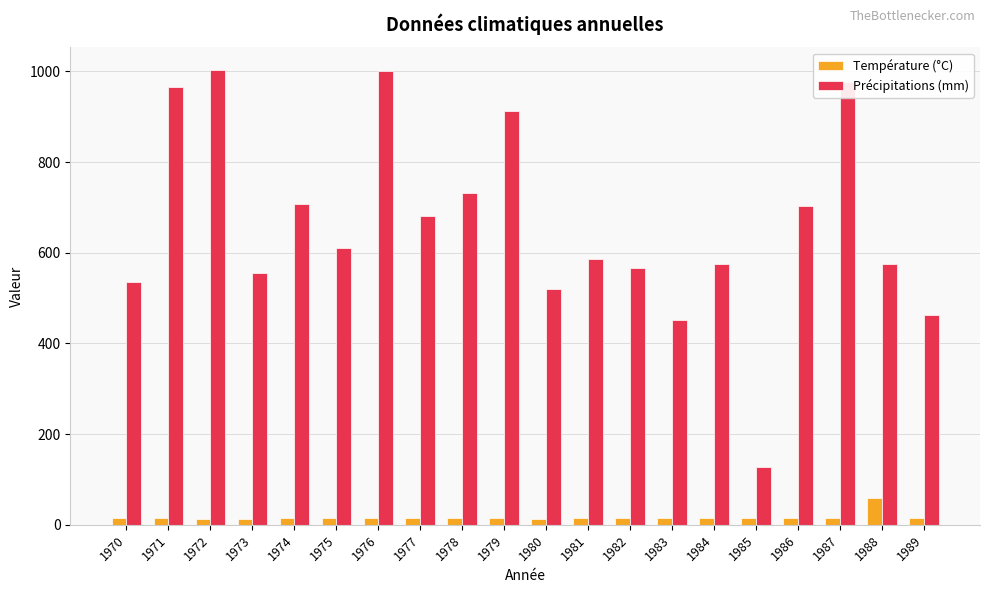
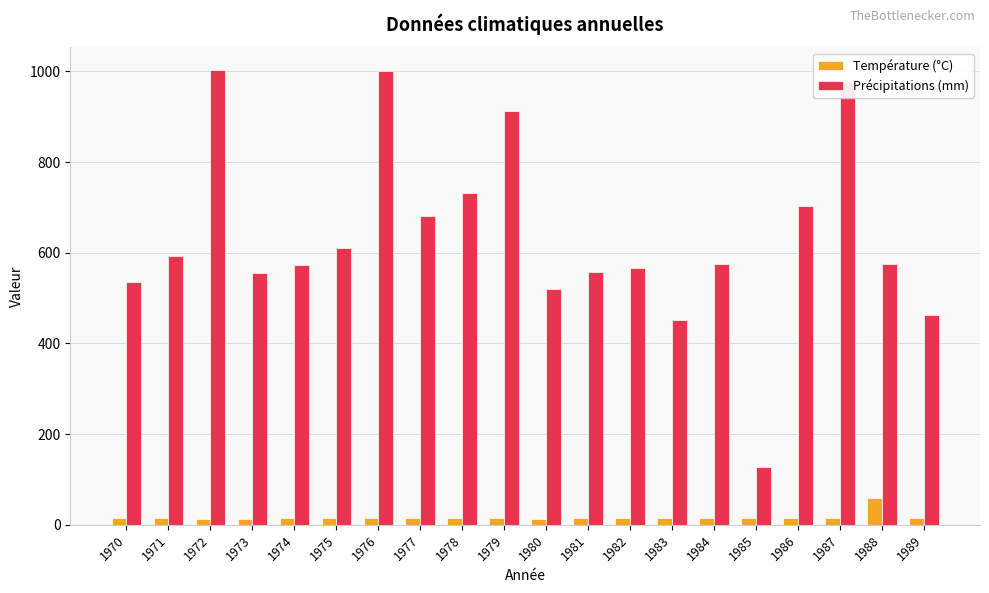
  {
    "Température (°C)": {
      "1970": 10,
      "1971": 10,
      "1972": 10,
      "1973": 10,
      "1974": 10,
      "1975": 10,
      "1976": 10,
      "1977": 10,
      "1978": 10,
      "1979": 10,
      "1980": 10,
      "1981": 10,
      "1982": 20,
      "1983": 10,
      "1984": 10,
      "1985": 10,
      "1986": 10,
      "1987": 10,
      "1988": 60,
      "1989": 20
    },
    "Précipitations (mm)": {
      "1970": 540,
-     "1971": 970,
+     "1971": 590,
      "1972": 1000,
      "1973": 560,
-     "1974": 710,
+     "1974": 570,
      "1975": 610,
      "1976": 1000,
      "1977": 680,
      "1978": 730,
      "1979": 910,
      "1980": 520,
-     "1981": 590,
+     "1981": 560,
      "1982": 570,
      "1983": 450,
      "1984": 570,
      "1985": 130,
      "1986": 700,
      "1988": 580,
      "1989": 460
    }
  }
